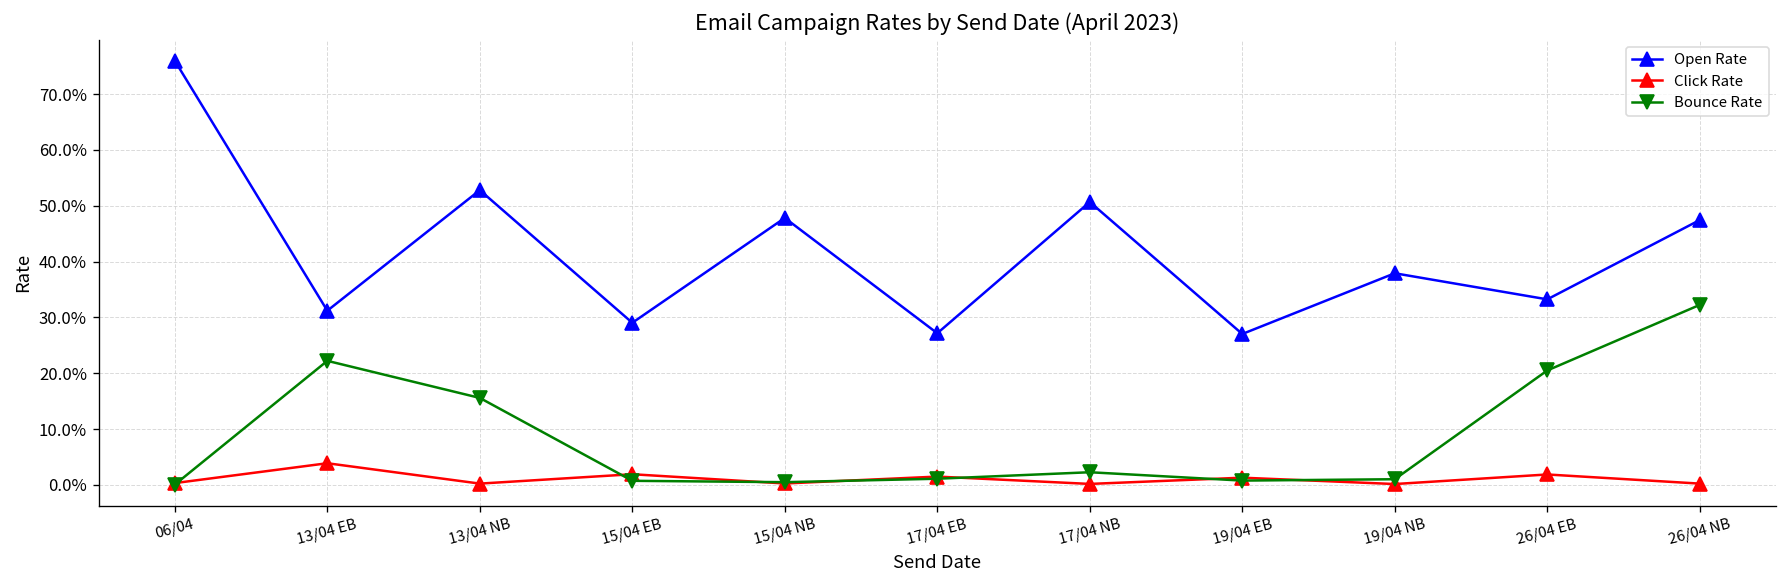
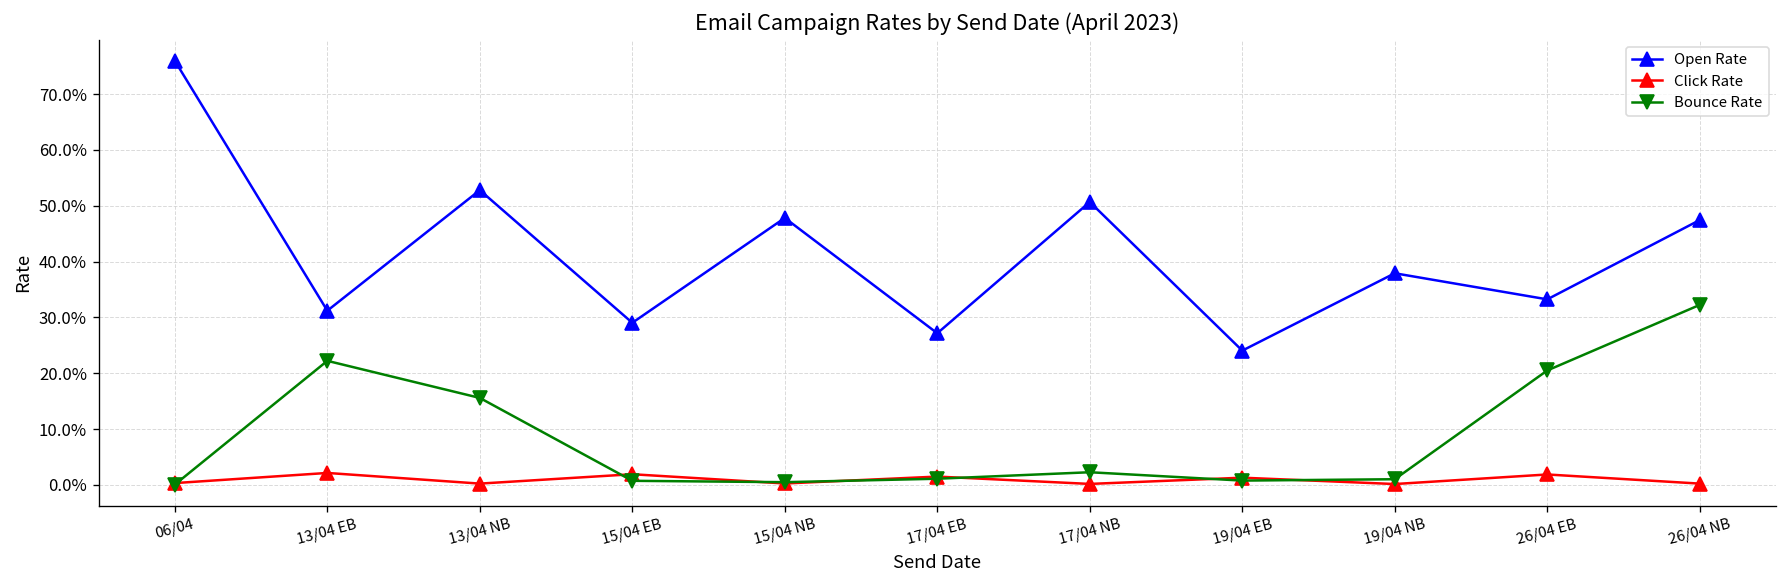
  {
    "Open Rate": {
      "06/04": "76%",
      "13/04 EB": "31%",
      "13/04 NB": "53%",
      "15/04 EB": "29%",
      "15/04 NB": "48%",
      "17/04 EB": "27%",
      "17/04 NB": "51%",
-     "19/04 EB": "27%",
+     "19/04 EB": "24%",
      "19/04 NB": "38%",
      "26/04 EB": "33%",
      "26/04 NB": "47%"
    },
    "Click Rate": {
-     "13/04 EB": "4%",
+     "13/04 EB": "2%",
      "13/04 NB": "0%",
      "15/04 EB": "2%",
      "17/04 NB": "0%",
      "19/04 NB": "0%",
      "26/04 EB": "2%",
      "26/04 NB": "0%"
    },
    "Bounce Rate": {
      "13/04 EB": "22%",
      "13/04 NB": "16%",
      "15/04 EB": "1%",
      "17/04 NB": "2%",
      "19/04 NB": "1%",
      "26/04 EB": "20%",
      "26/04 NB": "32%"
    }
  }
